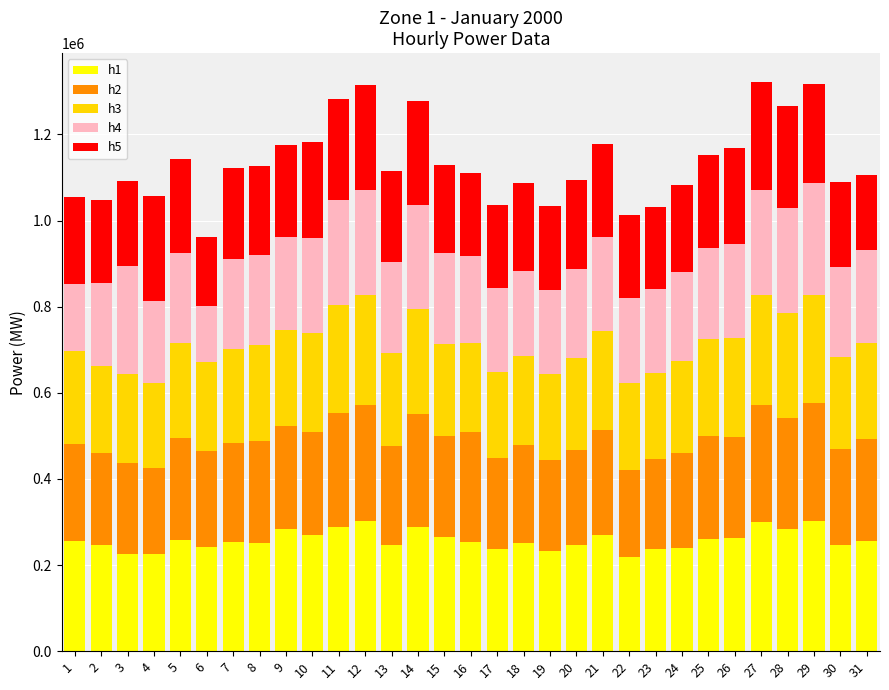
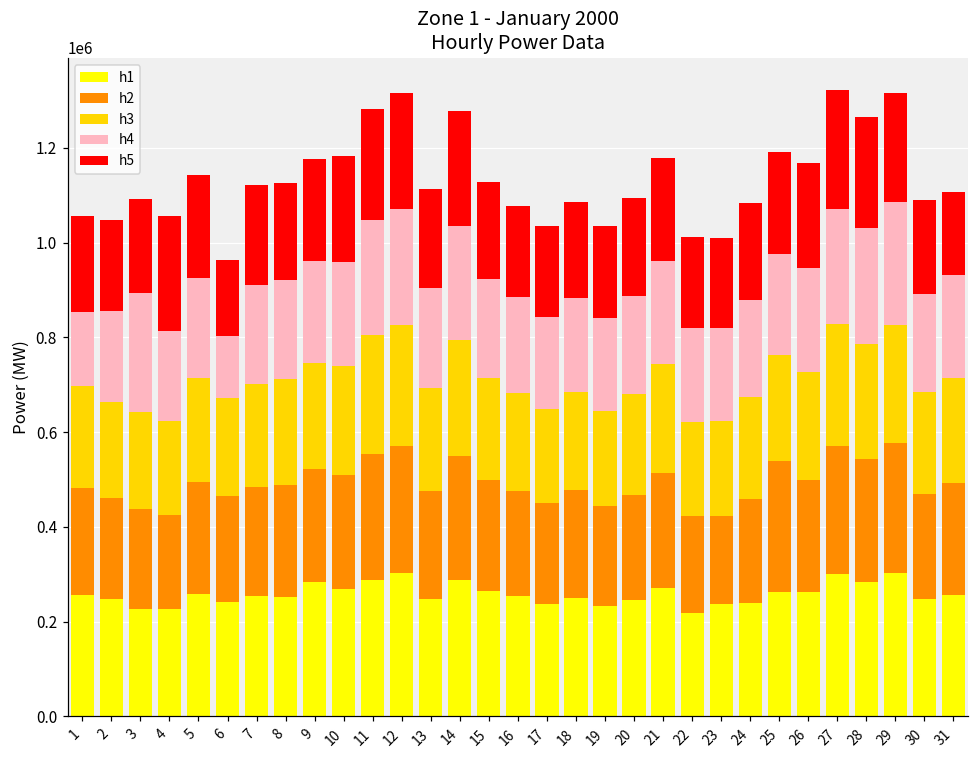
  {
    "h2": {
      "1": 230000,
      "2": 210000,
      "3": 210000,
      "4": 200000,
      "5": 240000,
      "6": 220000,
      "7": 230000,
      "8": 240000,
      "9": 240000,
      "10": 240000,
      "11": 270000,
      "12": 270000,
      "13": 230000,
      "14": 260000,
      "15": 230000,
-     "16": 260000,
+     "16": 220000,
      "17": 210000,
      "18": 230000,
      "19": 210000,
      "20": 220000,
      "21": 240000,
      "22": 200000,
-     "23": 210000,
+     "23": 190000,
      "24": 220000,
-     "25": 240000,
+     "25": 280000,
      "26": 230000,
      "27": 270000,
      "28": 260000,
      "29": 270000,
      "30": 220000,
      "31": 240000
    },
    "h4": {
      "1": 150000,
      "2": 190000,
      "3": 250000,
      "4": 190000,
      "5": 210000,
      "6": 130000,
      "7": 210000,
      "8": 210000,
      "9": 220000,
      "10": 220000,
      "11": 240000,
      "12": 250000,
      "13": 210000,
      "14": 240000,
      "15": 210000,
      "16": 200000,
      "17": 190000,
      "18": 200000,
      "19": 200000,
      "20": 210000,
      "21": 220000,
      "22": 200000,
      "23": 200000,
      "24": 210000,
      "25": 210000,
      "26": 220000,
      "27": 240000,
      "28": 240000,
      "29": 260000,
      "30": 210000,
      "31": 220000
    },
    "h5": {
      "1": 200000,
      "2": 190000,
      "3": 200000,
      "4": 240000,
      "5": 220000,
      "6": 160000,
      "7": 210000,
      "8": 210000,
      "9": 210000,
      "10": 220000,
      "11": 240000,
      "12": 240000,
      "13": 210000,
      "14": 240000,
      "15": 200000,
      "16": 190000,
      "17": 190000,
      "18": 200000,
      "19": 190000,
      "20": 210000,
      "21": 220000,
      "22": 190000,
      "23": 190000,
      "24": 200000,
      "25": 210000,
      "26": 220000,
      "27": 250000,
      "28": 240000,
      "29": 230000,
      "30": 200000,
      "31": 180000
    }
  }
